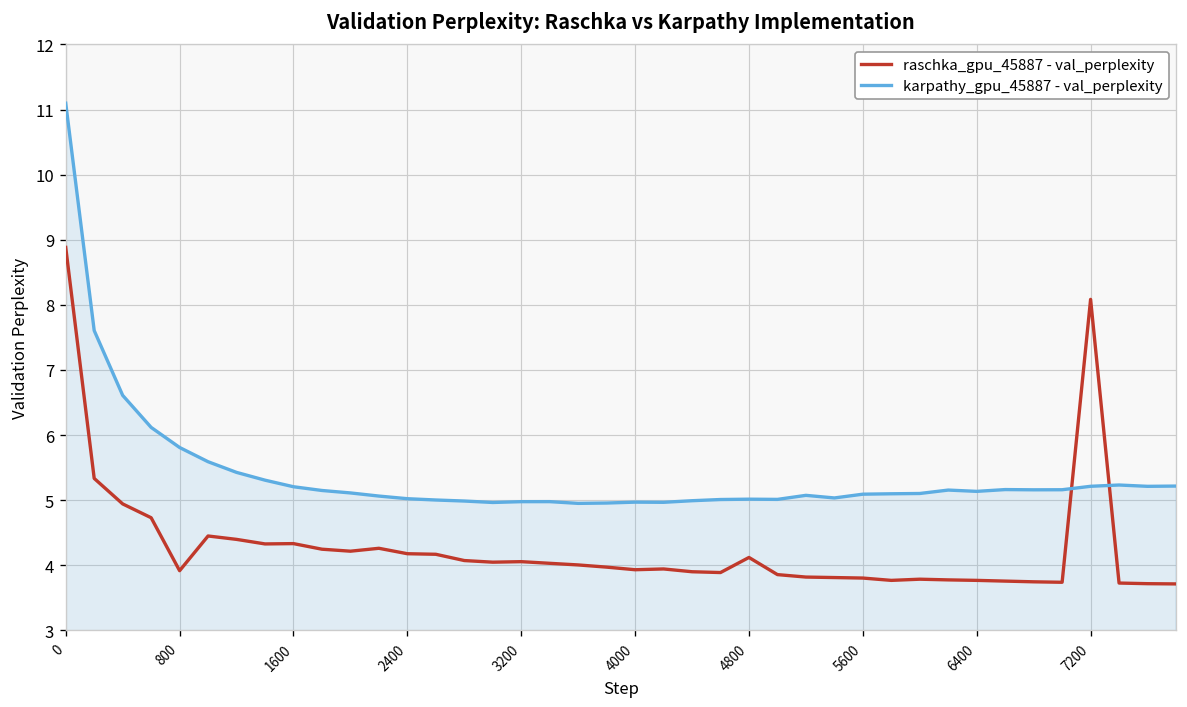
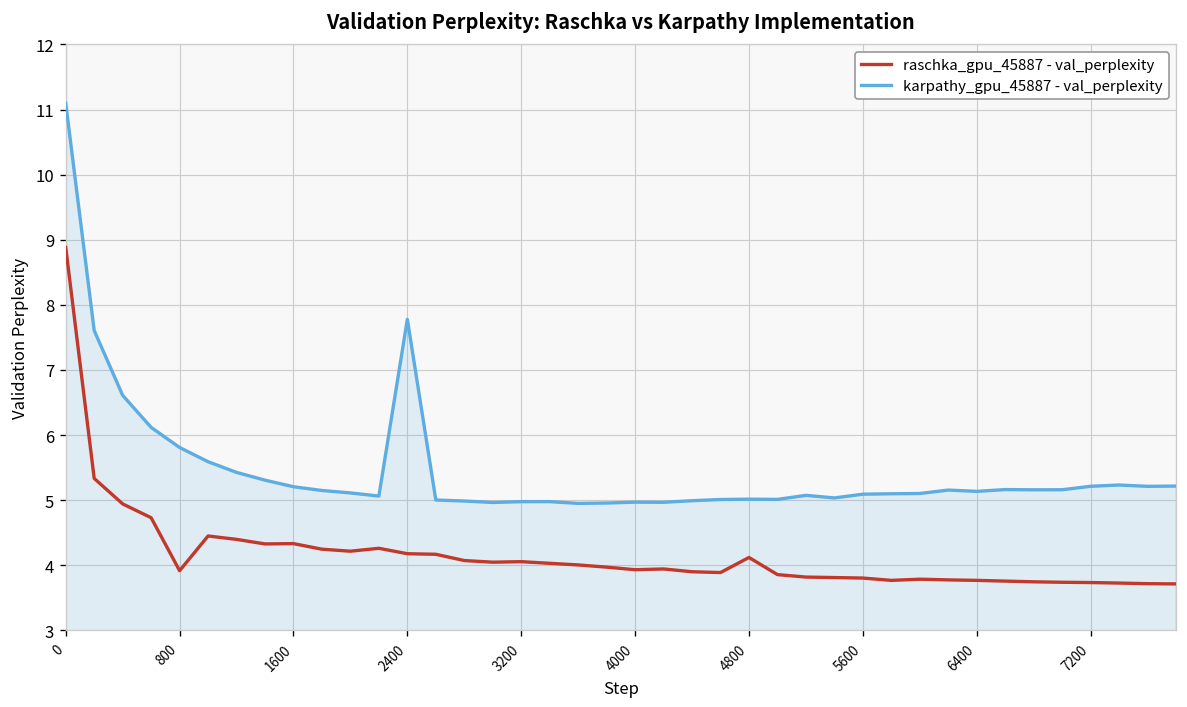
  {
    "raschka_gpu_45887 - val_perplexity": {
      "0": 8.9,
      "800": 3.9,
      "1600": 4.3,
      "2400": 4.2,
      "3200": 4.1,
      "4000": 3.9,
      "4800": 4.1,
      "5600": 3.8,
      "6400": 3.8,
-     "7200": 8.1
+     "7200": 3.7
    },
    "karpathy_gpu_45887 - val_perplexity": {
      "0": 11.1,
      "800": 5.8,
      "1600": 5.2,
-     "2400": 5.0,
+     "2400": 7.8,
      "3200": 5.0,
      "4000": 5.0,
      "4800": 5.0,
      "5600": 5.1,
      "6400": 5.1,
      "7200": 5.2
    }
  }
